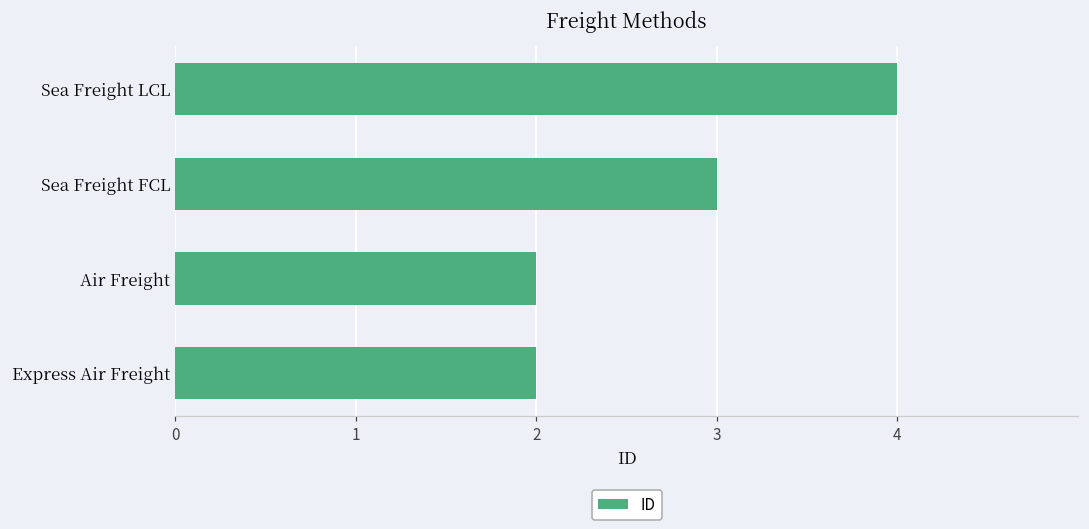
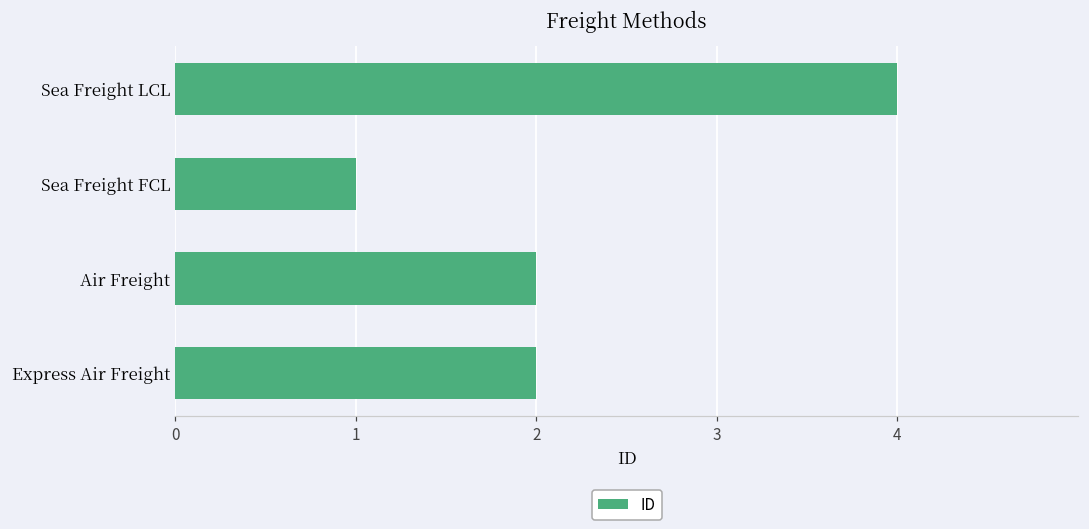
  {
    "Sea Freight LCL": 4,
-   "Sea Freight FCL": 3,
+   "Sea Freight FCL": 1,
    "Air Freight": 2,
    "Express Air Freight": 2
  }
